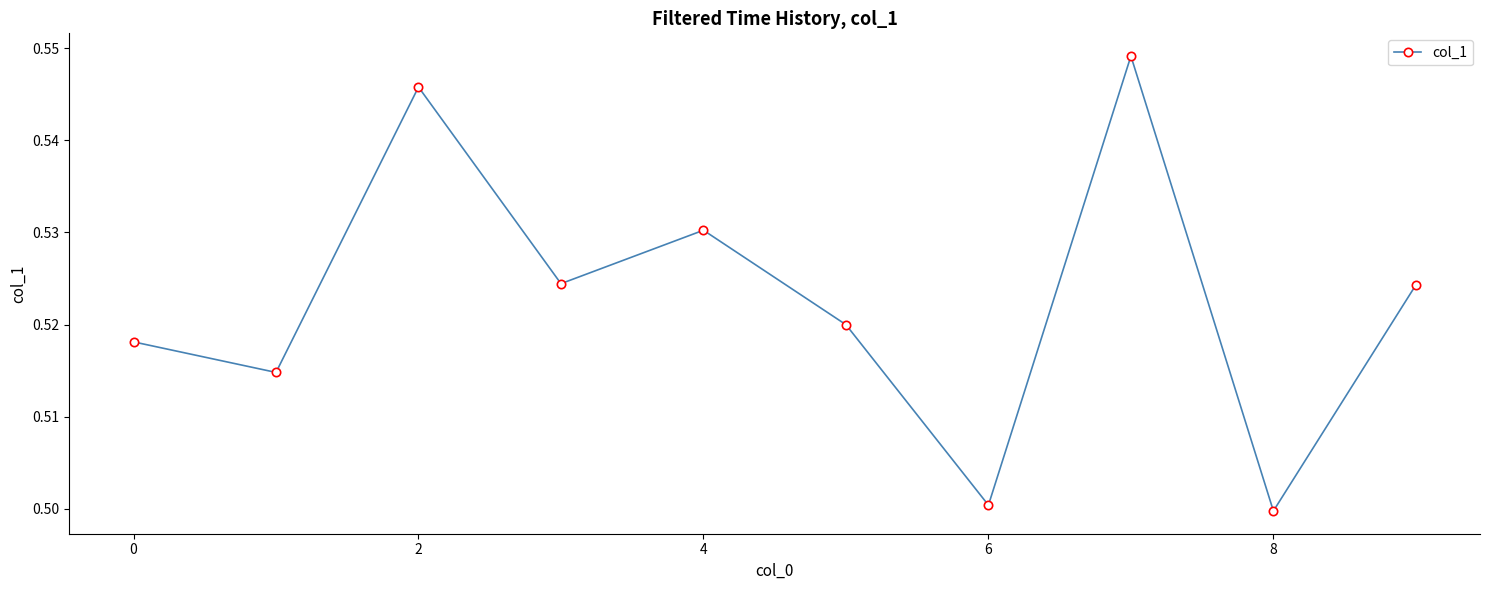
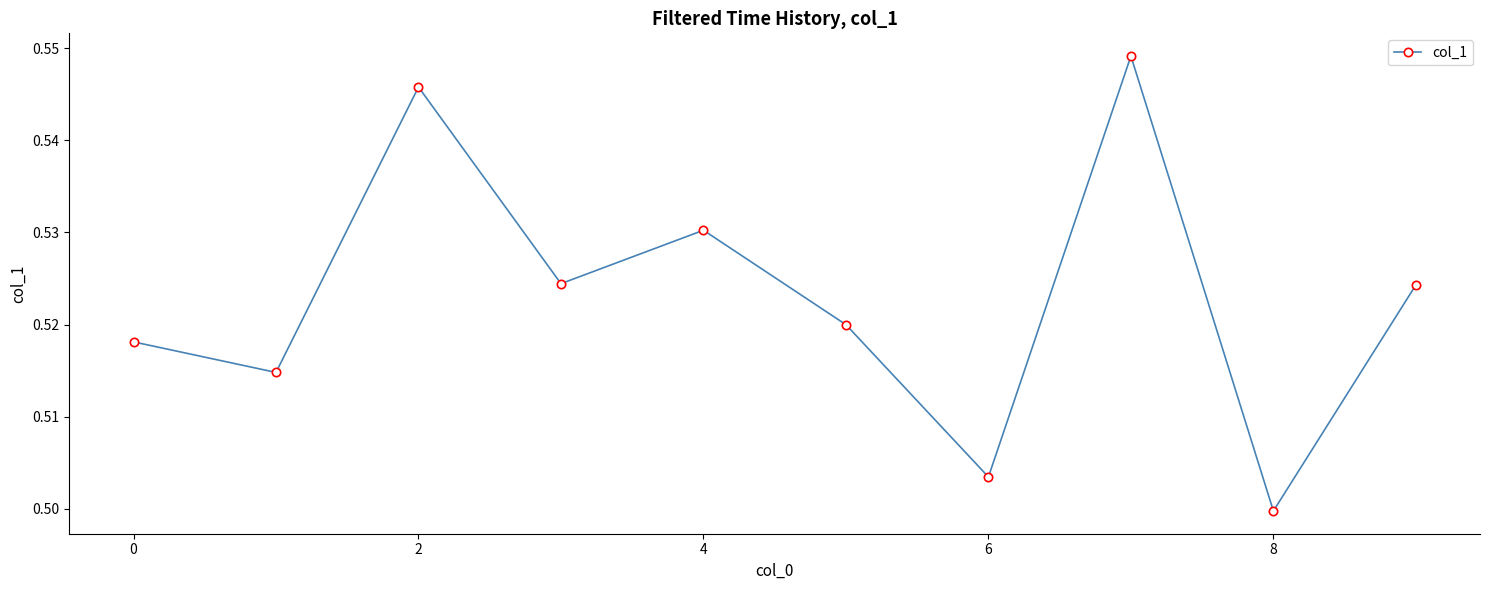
  {
    "0": 0.518,
    "2": 0.546,
    "4": 0.530,
-   "6": 0.500,
+   "6": 0.503,
    "8": 0.500
  }
